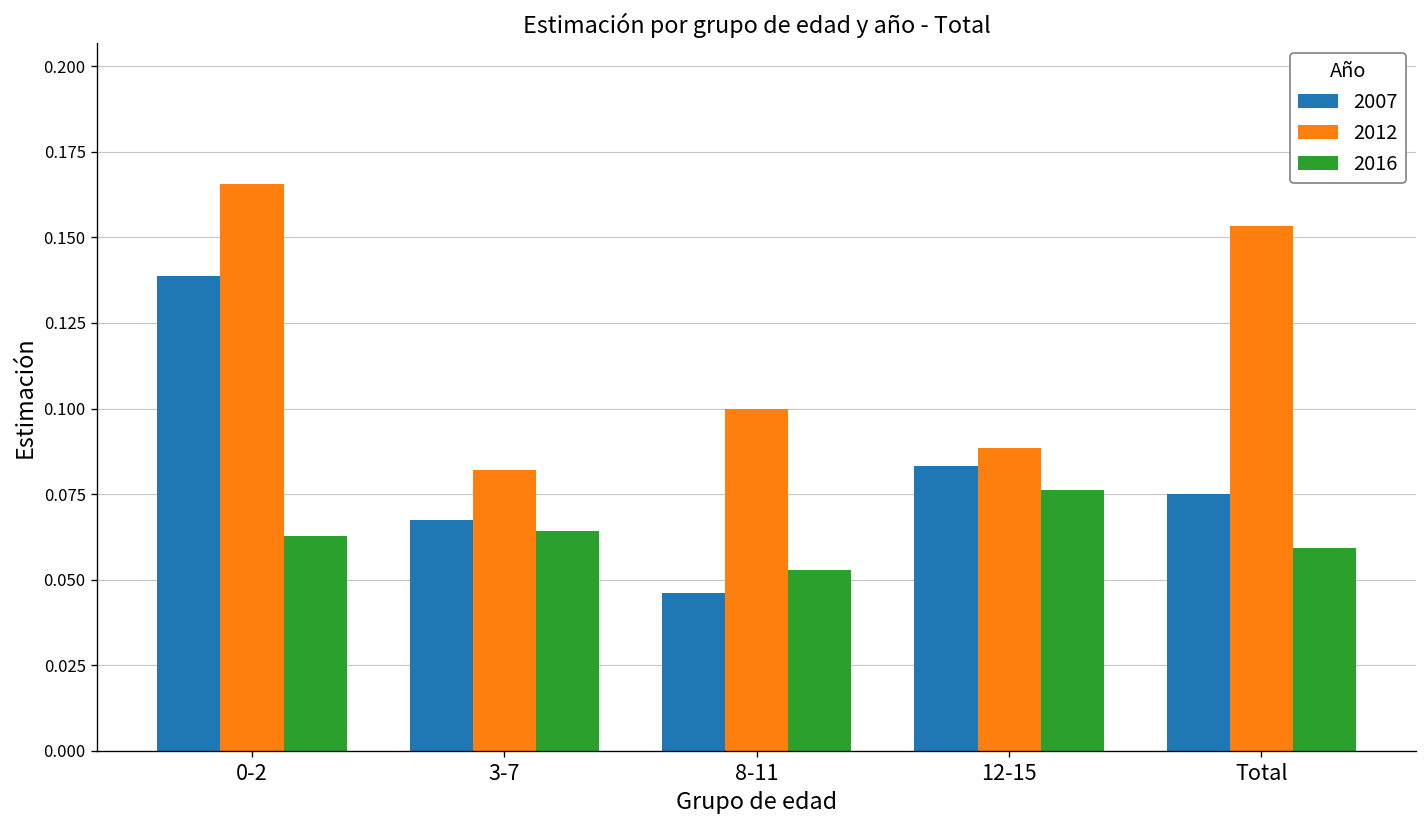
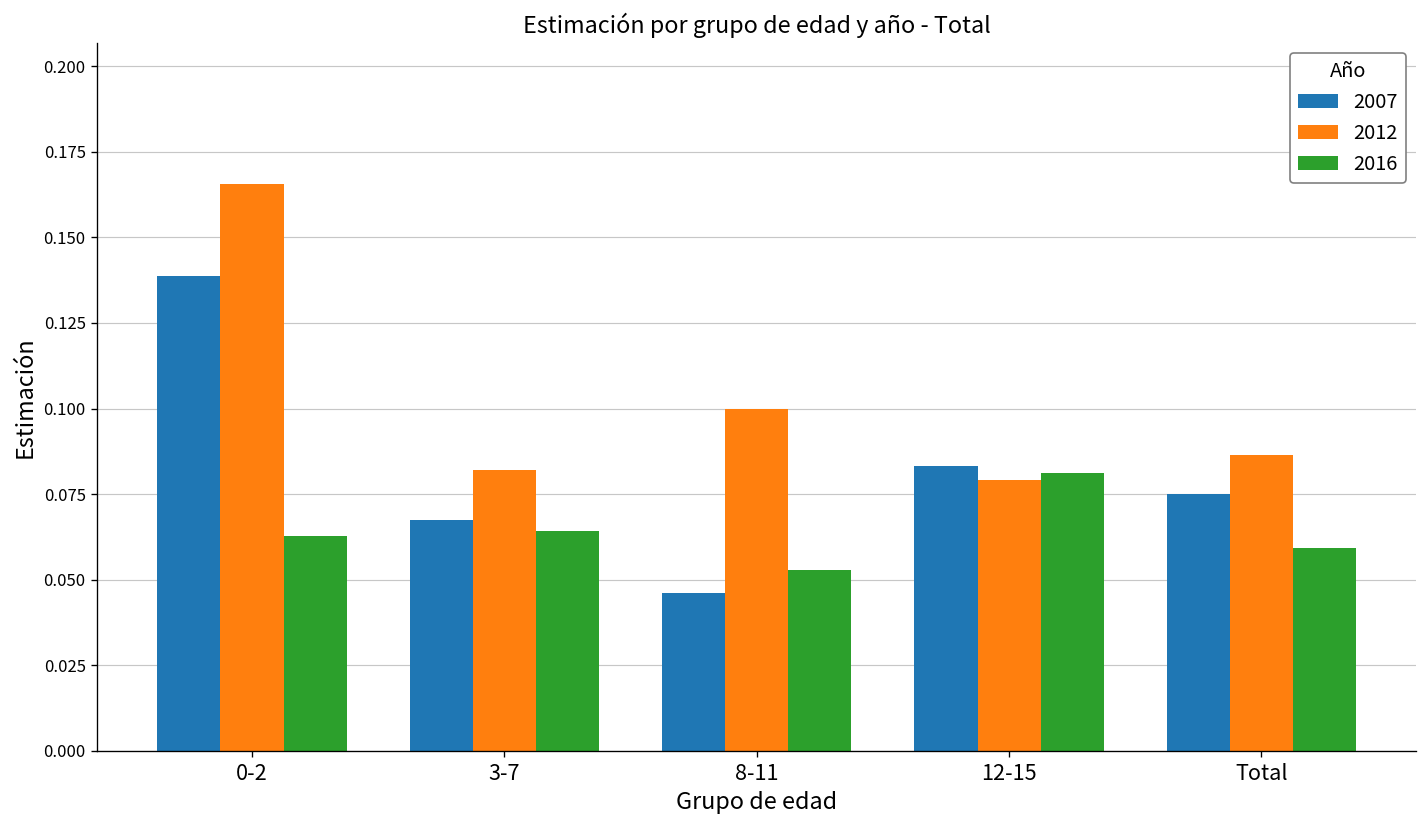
  {
    "2007": {
      "0-2": 0.139,
      "3-7": 0.067,
      "8-11": 0.046,
      "12-15": 0.083,
      "Total": 0.075
    },
    "2012": {
      "0-2": 0.165,
      "3-7": 0.082,
      "8-11": 0.100,
-     "12-15": 0.089,
-     "Total": 0.153
+     "12-15": 0.079,
+     "Total": 0.086
    },
    "2016": {
      "0-2": 0.063,
      "3-7": 0.064,
      "8-11": 0.053,
-     "12-15": 0.076,
+     "12-15": 0.081,
      "Total": 0.059
    }
  }
